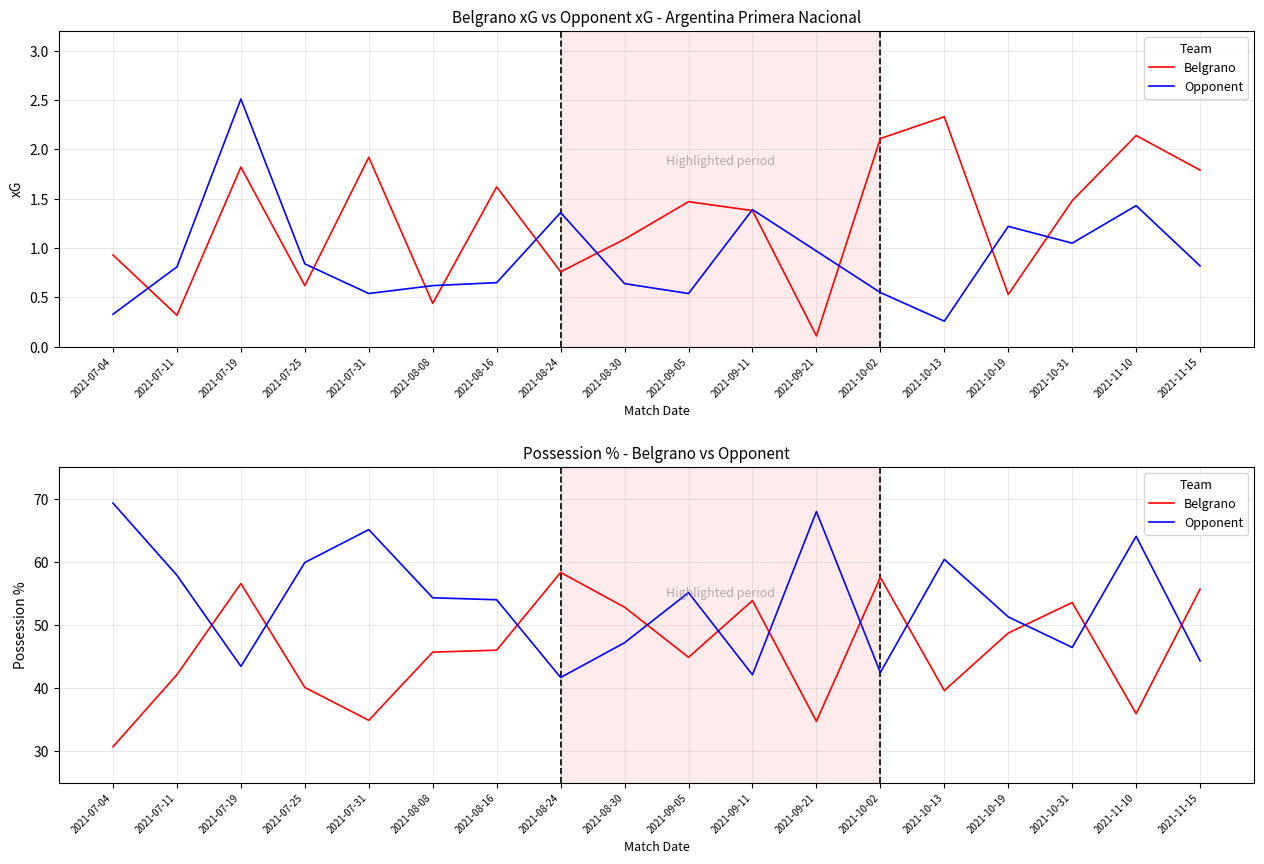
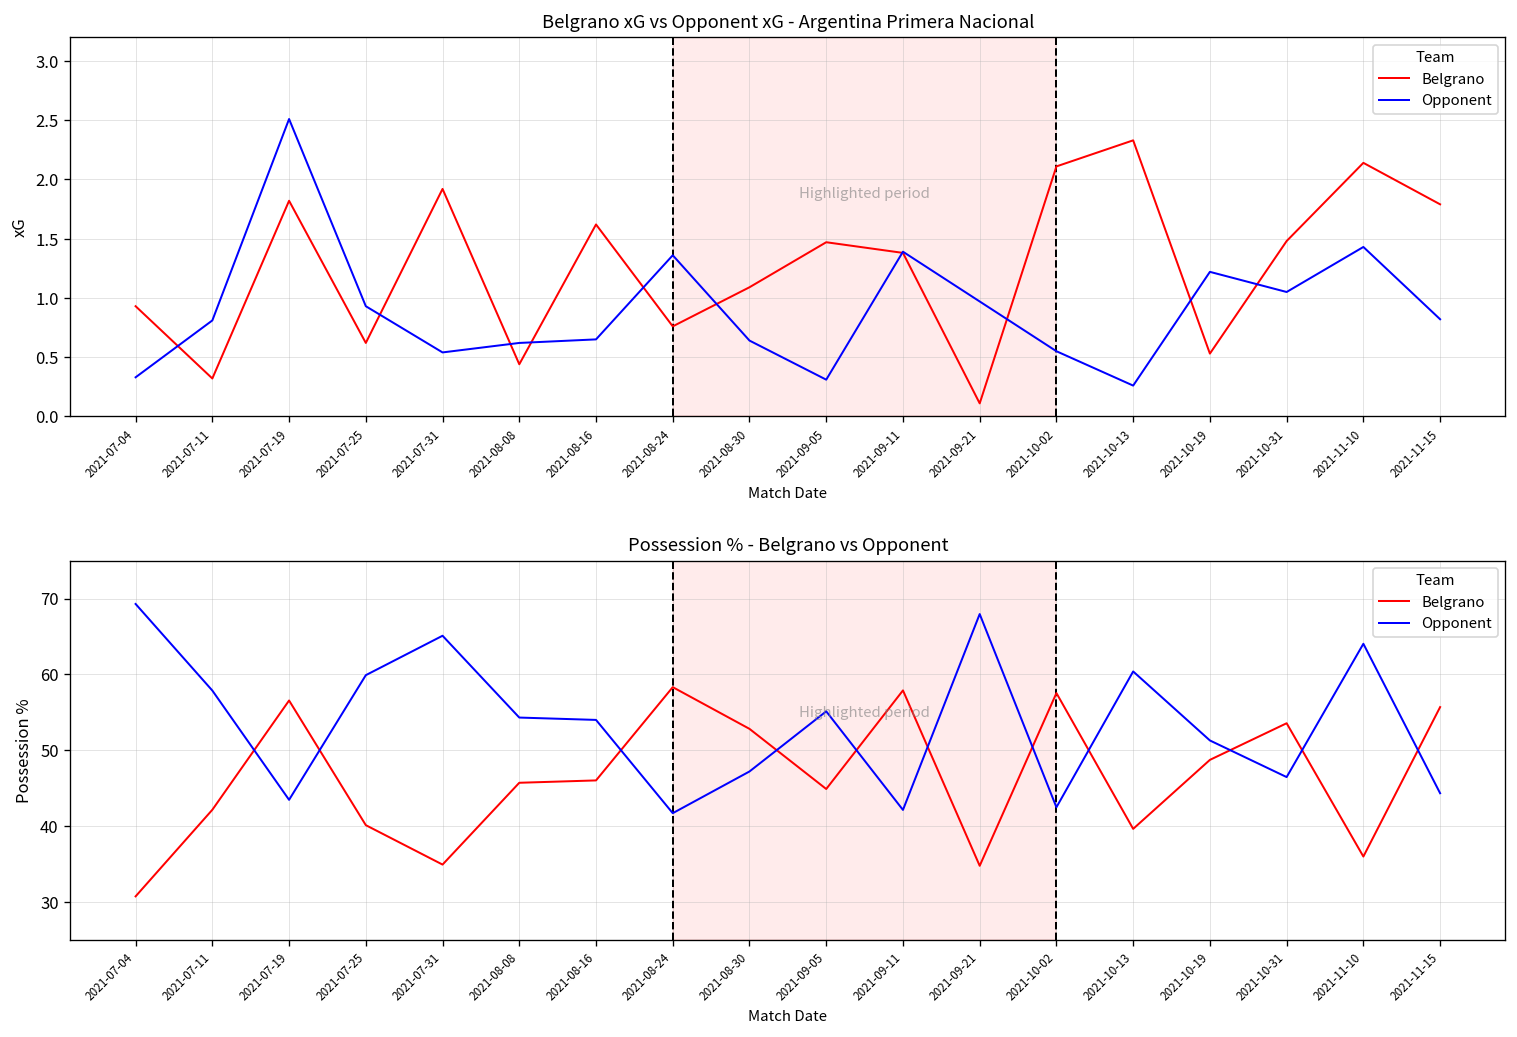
  {
    "Belgrano xG vs Opponent xG - Argentina Primera Nacional": {
      "Belgrano": {
        "2021-07-04": 0.9,
        "2021-07-11": 0.3,
        "2021-07-19": 1.8,
        "2021-07-25": 0.6,
        "2021-07-31": 1.9,
        "2021-08-08": 0.4,
        "2021-08-16": 1.6,
        "2021-08-24": 0.8,
        "2021-08-30": 1.1,
        "2021-09-05": 1.5,
        "2021-09-21": 0.1,
        "2021-10-02": 2.1,
        "2021-10-13": 2.3,
        "2021-10-19": 0.5,
        "2021-10-31": 1.5,
        "2021-11-10": 2.1,
        "2021-11-15": 1.8
      },
      "Opponent": {
        "2021-07-04": 0.3,
        "2021-07-11": 0.8,
        "2021-07-19": 2.5,
-       "2021-07-25": 0.8,
+       "2021-07-25": 0.9,
        "2021-07-31": 0.5,
        "2021-08-08": 0.6,
        "2021-08-16": 0.7,
        "2021-08-24": 1.4,
        "2021-08-30": 0.6,
-       "2021-09-05": 0.5,
+       "2021-09-05": 0.3,
        "2021-09-21": 1.0,
        "2021-10-02": 0.6,
        "2021-10-13": 0.3,
        "2021-10-19": 1.2,
        "2021-10-31": 1.1,
        "2021-11-10": 1.4,
        "2021-11-15": 0.8
      }
    },
    "Possession % - Belgrano vs Opponent": {
      "Belgrano": {
        "2021-07-04": 31,
        "2021-07-11": 42,
        "2021-07-19": 57,
        "2021-07-25": 40,
        "2021-07-31": 35,
        "2021-08-08": 46,
        "2021-08-16": 46,
        "2021-08-24": 58,
        "2021-08-30": 53,
        "2021-09-05": 45,
-       "2021-09-11": 54,
+       "2021-09-11": 58,
        "2021-09-21": 35,
        "2021-10-02": 58,
        "2021-10-13": 40,
        "2021-10-19": 49,
        "2021-10-31": 54,
        "2021-11-10": 36,
        "2021-11-15": 56
      },
      "Opponent": {
        "2021-07-04": 69,
        "2021-07-11": 58,
        "2021-07-19": 43,
        "2021-07-25": 60,
        "2021-07-31": 65,
        "2021-08-08": 54,
        "2021-08-16": 54,
        "2021-08-24": 42,
        "2021-08-30": 47,
        "2021-09-05": 55,
        "2021-09-11": 42,
        "2021-09-21": 68,
        "2021-10-02": 42,
        "2021-10-13": 60,
        "2021-10-19": 51,
        "2021-10-31": 46,
        "2021-11-10": 64,
        "2021-11-15": 44
      }
    }
  }
